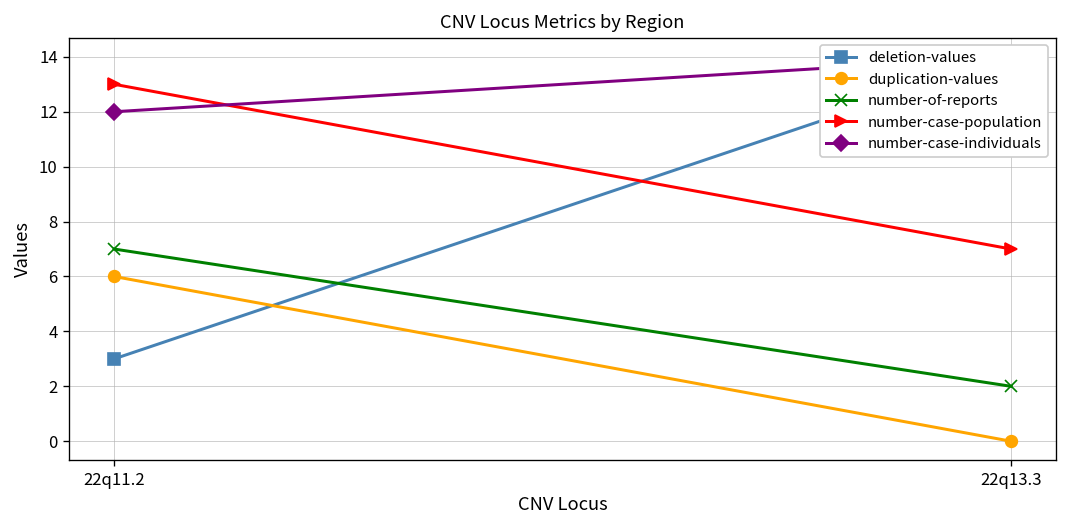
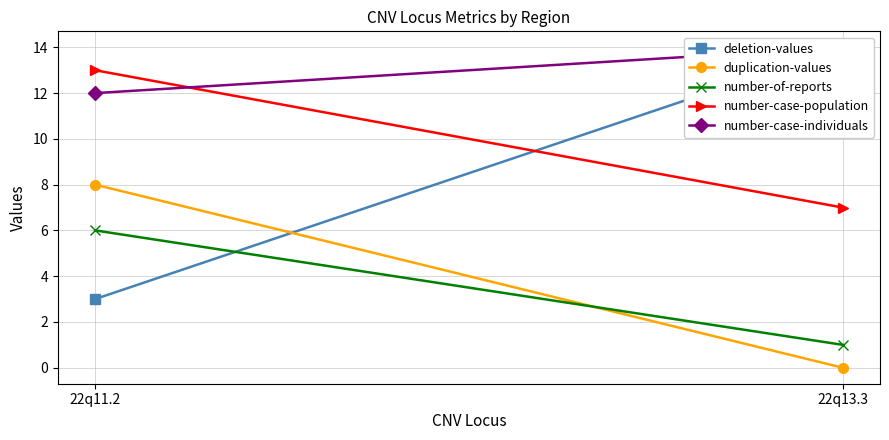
  {
    "deletion-values": {
      "22q11.2": 3
    },
    "duplication-values": {
-     "22q11.2": 6,
+     "22q11.2": 8,
      "22q13.3": 0
    },
    "number-of-reports": {
-     "22q11.2": 7,
-     "22q13.3": 2
+     "22q11.2": 6,
+     "22q13.3": 1
    },
    "number-case-population": {
      "22q11.2": 13,
      "22q13.3": 7
    },
    "number-case-individuals": {
      "22q11.2": 12
    }
  }
